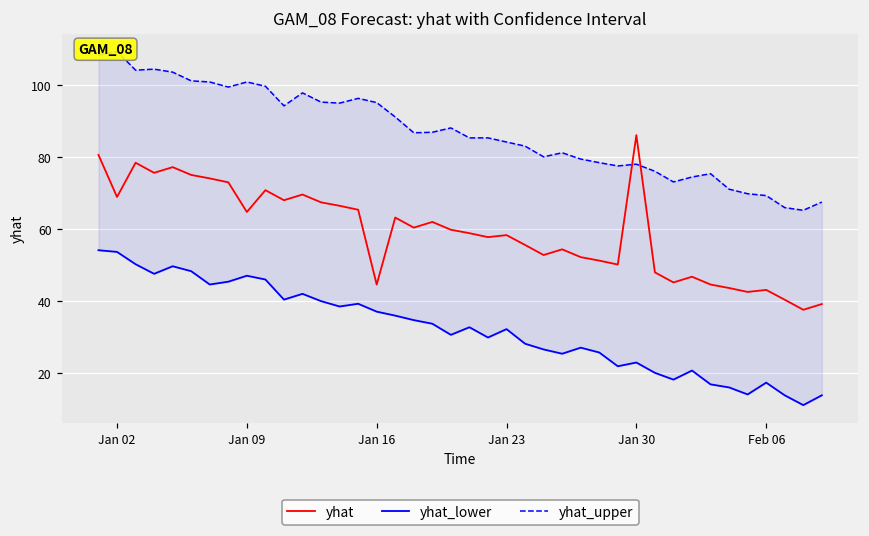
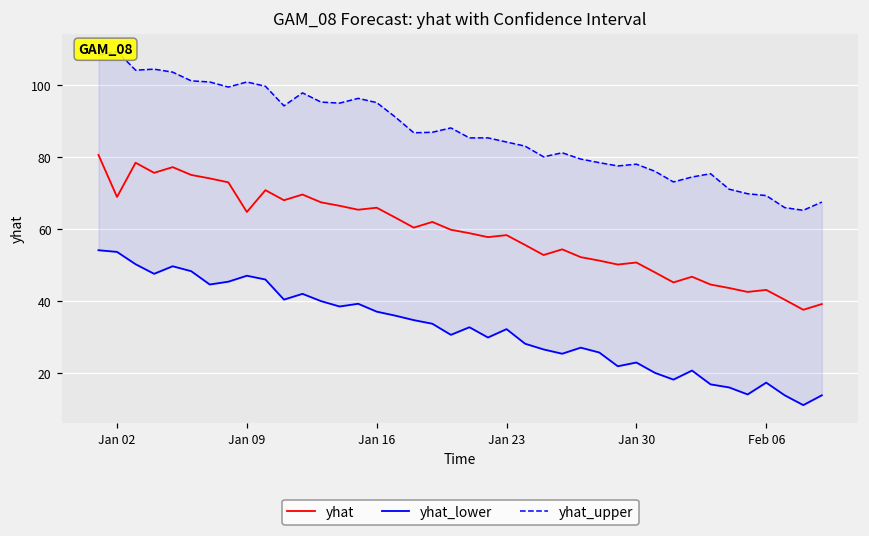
  {
    "yhat": {
      "Jan 02": 69,
      "Jan 09": 65,
-     "Jan 16": 45,
+     "Jan 16": 66,
      "Jan 23": 58,
-     "Jan 30": 86,
+     "Jan 30": 51,
      "Feb 06": 43
    }
  }
